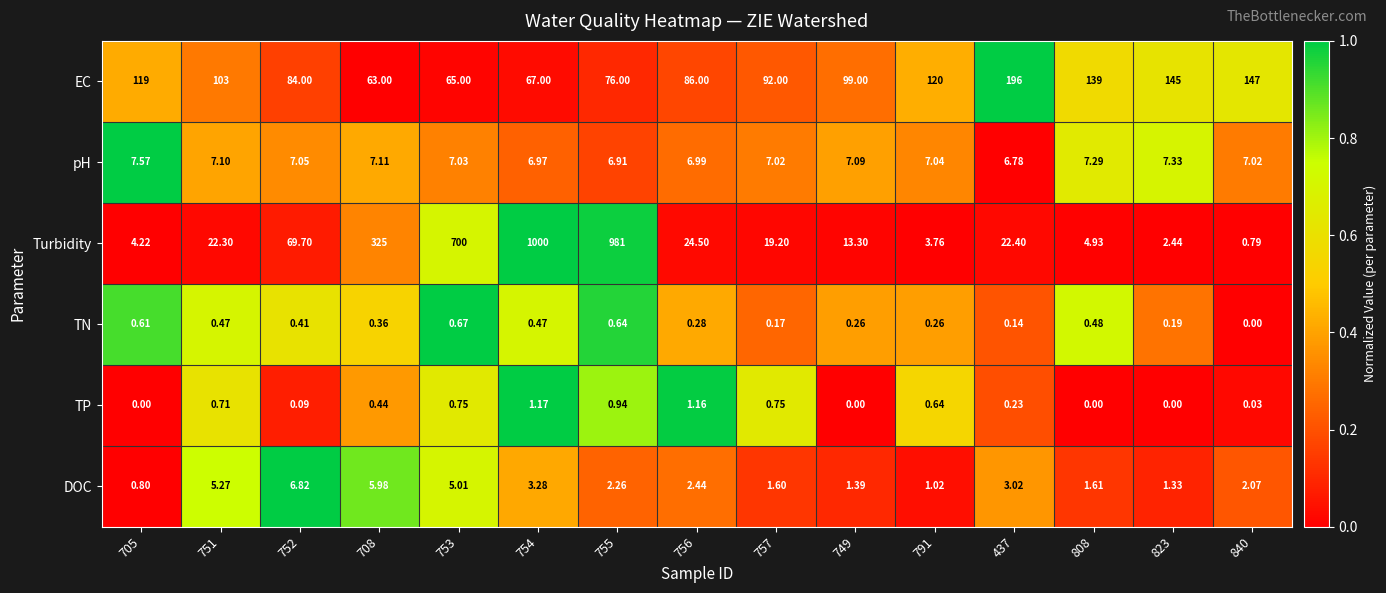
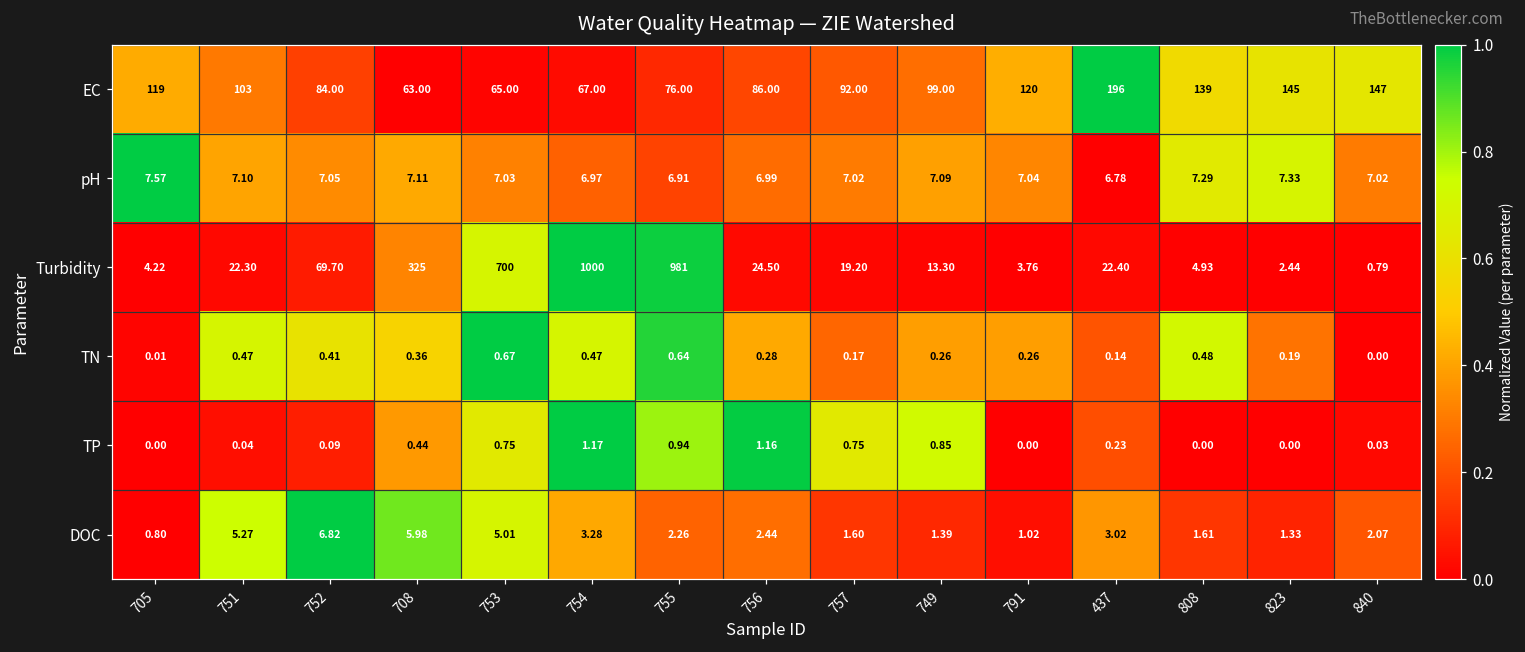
  {
    "EC": {
      "705": 119,
      "751": 103,
      "752": 84.00,
      "708": 63.00,
      "753": 65.00,
      "754": 67.00,
      "755": 76.00,
      "756": 86.00,
      "757": 92.00,
      "749": 99.00,
      "791": 120,
      "437": 196,
      "808": 139,
      "823": 145,
      "840": 147
    },
    "pH": {
      "705": 7.57,
      "751": 7.10,
      "752": 7.05,
      "708": 7.11,
      "753": 7.03,
      "754": 6.97,
      "755": 6.91,
      "756": 6.99,
      "757": 7.02,
      "749": 7.09,
      "791": 7.04,
      "437": 6.78,
      "808": 7.29,
      "823": 7.33,
      "840": 7.02
    },
    "Turbidity": {
      "705": 4.22,
      "751": 22.30,
      "752": 69.70,
      "708": 325,
      "753": 700,
      "754": 1000,
      "755": 981,
      "756": 24.50,
      "757": 19.20,
      "749": 13.30,
      "791": 3.76,
      "437": 22.40,
      "808": 4.93,
      "823": 2.44,
      "840": 0.79
    },
    "TN": {
-     "705": 0.61,
+     "705": 0.01,
      "751": 0.47,
      "752": 0.41,
      "708": 0.36,
      "753": 0.67,
      "754": 0.47,
      "755": 0.64,
      "756": 0.28,
      "757": 0.17,
      "749": 0.26,
      "791": 0.26,
      "437": 0.14,
      "808": 0.48,
      "823": 0.19,
      "840": 0.00
    },
    "TP": {
      "705": 0.00,
-     "751": 0.71,
+     "751": 0.04,
      "752": 0.09,
      "708": 0.44,
      "753": 0.75,
      "754": 1.17,
      "755": 0.94,
      "756": 1.16,
      "757": 0.75,
-     "749": 0.00,
-     "791": 0.64,
+     "749": 0.85,
+     "791": 0.00,
      "437": 0.23,
      "808": 0.00,
      "823": 0.00,
      "840": 0.03
    },
    "DOC": {
      "705": 0.80,
      "751": 5.27,
      "752": 6.82,
      "708": 5.98,
      "753": 5.01,
      "754": 3.28,
      "755": 2.26,
      "756": 2.44,
      "757": 1.60,
      "749": 1.39,
      "791": 1.02,
      "437": 3.02,
      "808": 1.61,
      "823": 1.33,
      "840": 2.07
    }
  }
